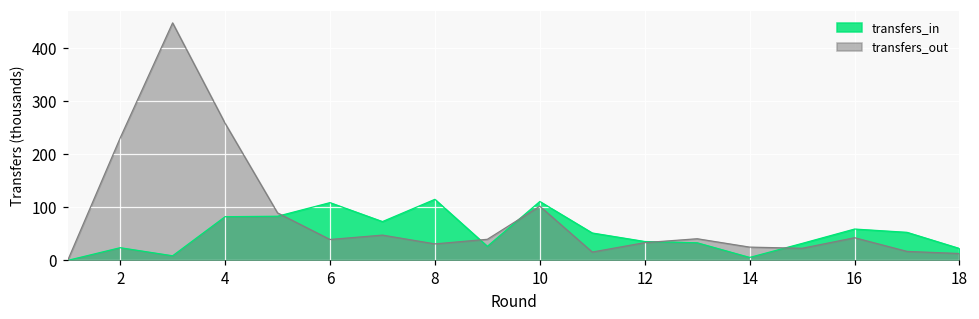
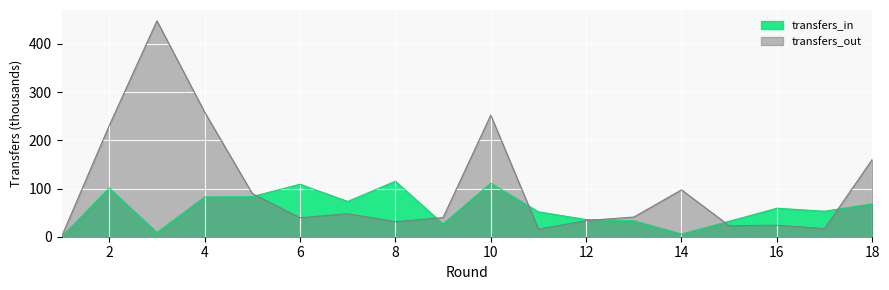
  {
    "transfers_in": {
-     "2": 20,
+     "2": 100,
      "4": 80,
      "6": 110,
      "8": 120,
      "10": 110,
      "14": 10,
      "16": 60,
-     "18": 20
+     "18": 70
    },
    "transfers_out": {
      "2": 230,
      "4": 260,
      "6": 40,
      "8": 30,
-     "10": 100,
-     "14": 30,
-     "16": 40,
-     "18": 10
+     "10": 250,
+     "14": 100,
+     "16": 20,
+     "18": 160
    }
  }
